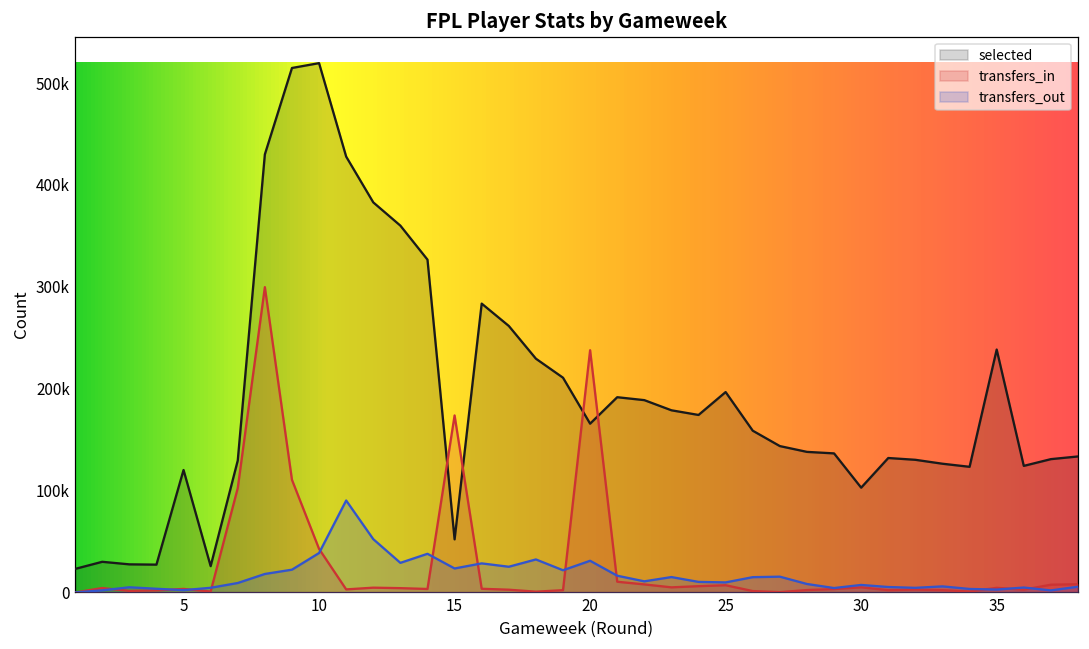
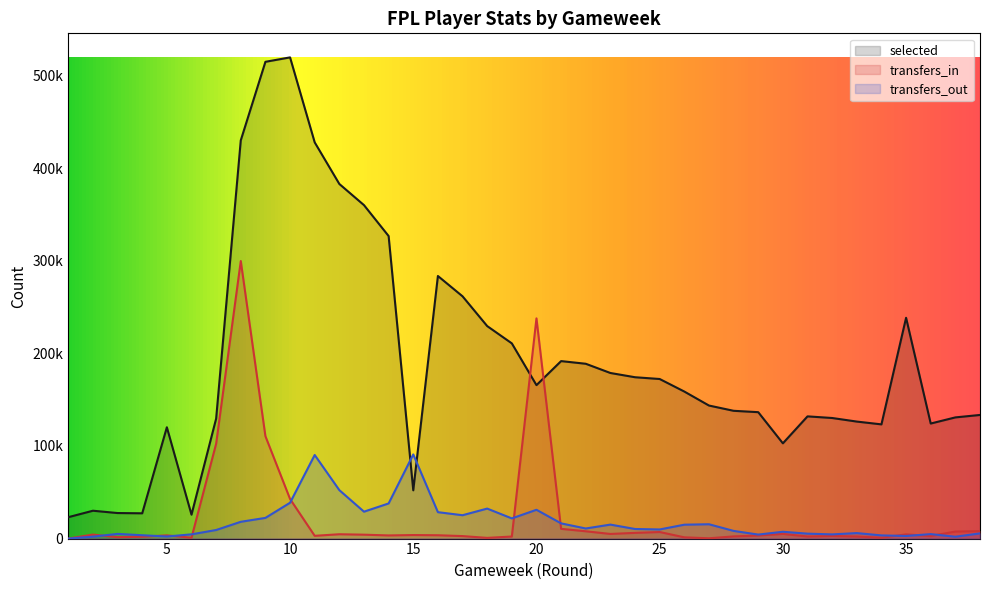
  {
    "selected": {
      "5": 120000,
      "10": 520000,
      "15": 50000,
      "20": 170000,
-     "25": 200000,
+     "25": 170000,
      "30": 100000,
      "35": 240000
    },
    "transfers_in": {
      "10": 40000,
-     "15": 170000,
+     "15": 0,
      "20": 240000
    },
    "transfers_out": {
      "10": 40000,
-     "15": 20000,
+     "15": 90000,
      "20": 30000
    }
  }
